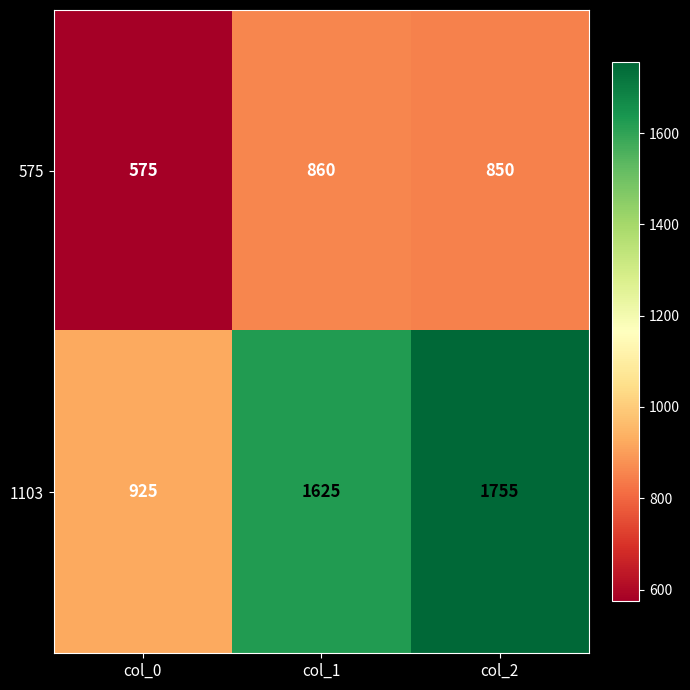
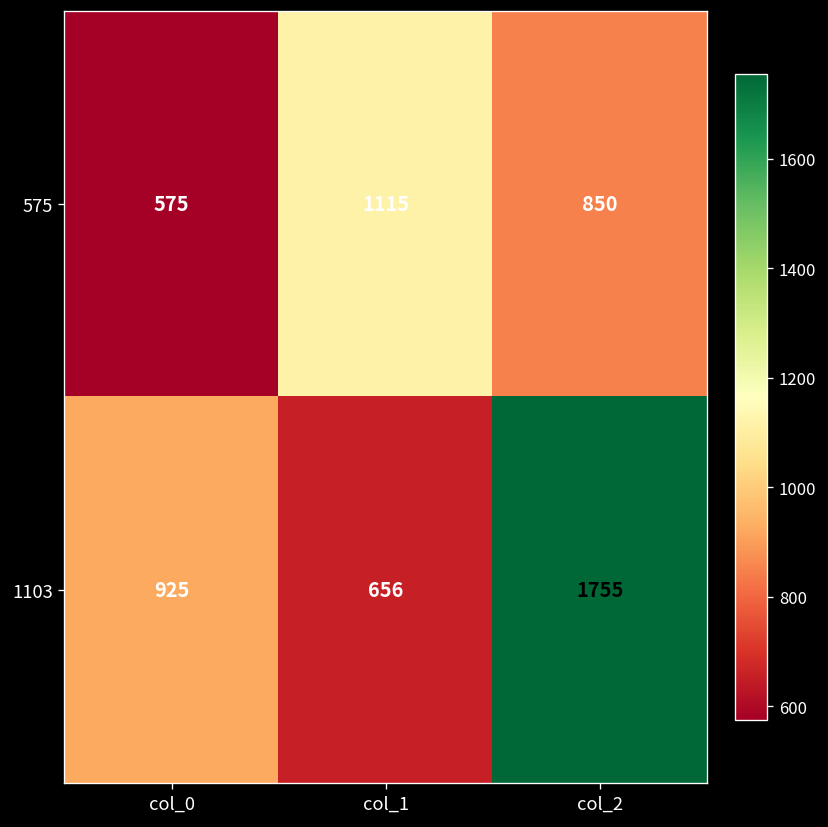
  {
    "575": {
      "col_0": 575,
-     "col_1": 860,
+     "col_1": 1115,
      "col_2": 850
    },
    "1103": {
      "col_0": 925,
-     "col_1": 1625,
+     "col_1": 656,
      "col_2": 1755
    }
  }
